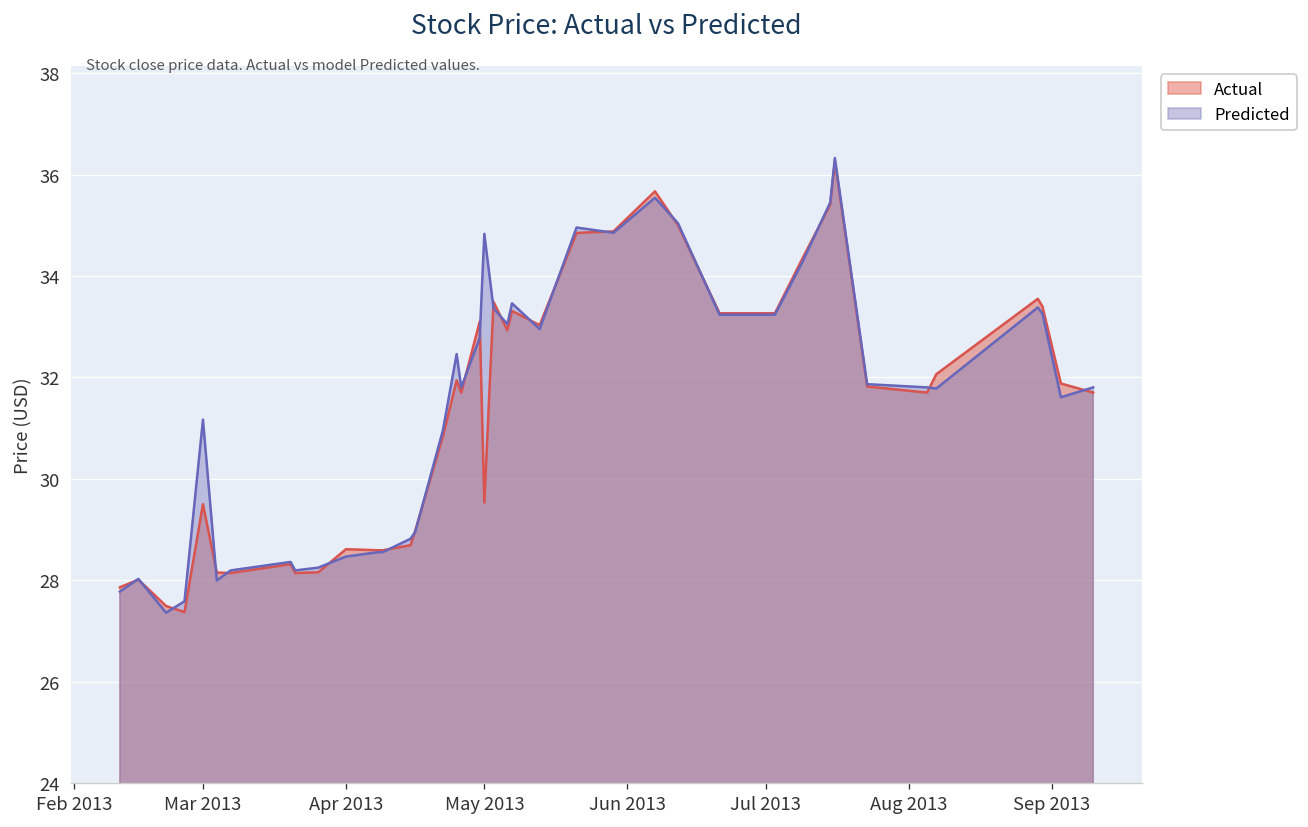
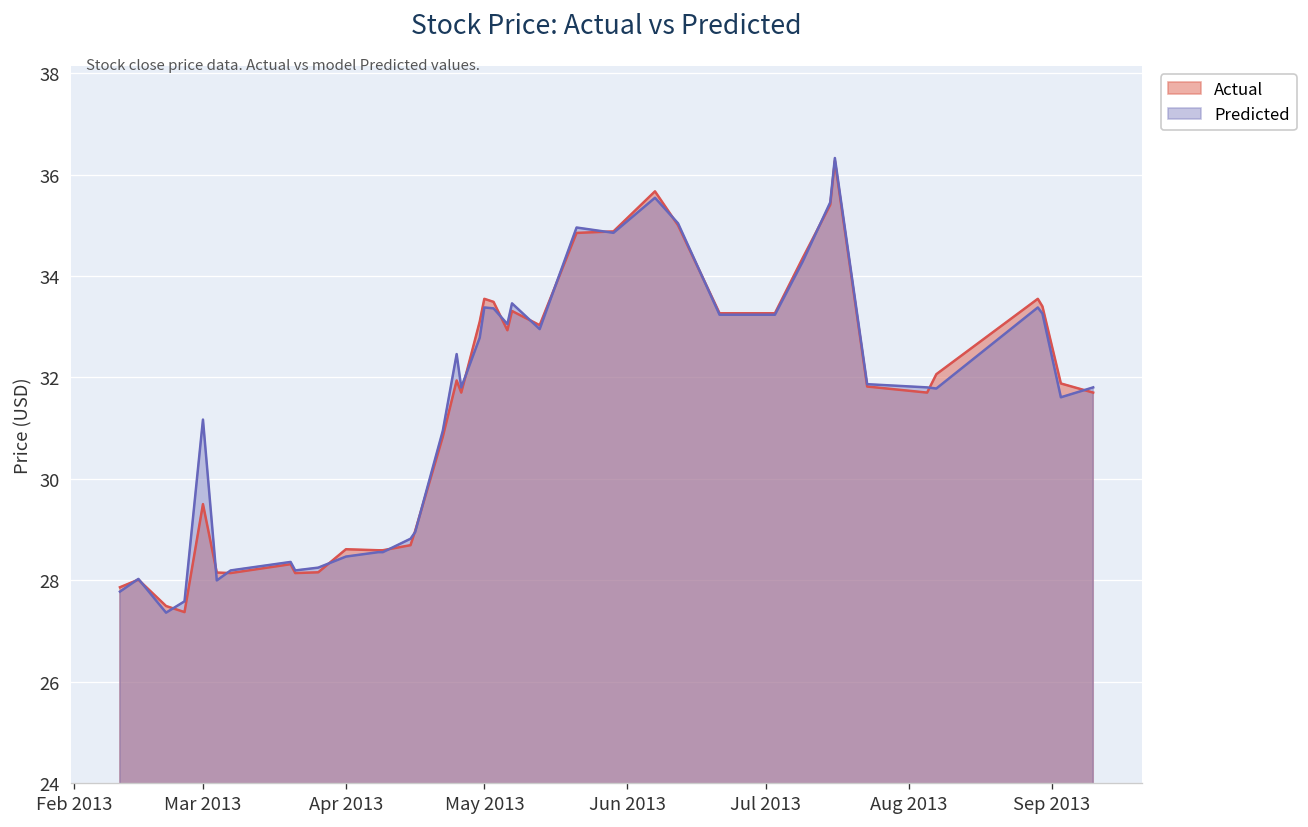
  {
    "Actual": {
      "Mar 2013": 29.5,
      "Apr 2013": 28.6,
-     "May 2013": 29.5
+     "May 2013": 33.6
    },
    "Predicted": {
      "Mar 2013": 31.2,
      "Apr 2013": 28.5,
-     "May 2013": 34.8
+     "May 2013": 33.4
    }
  }
